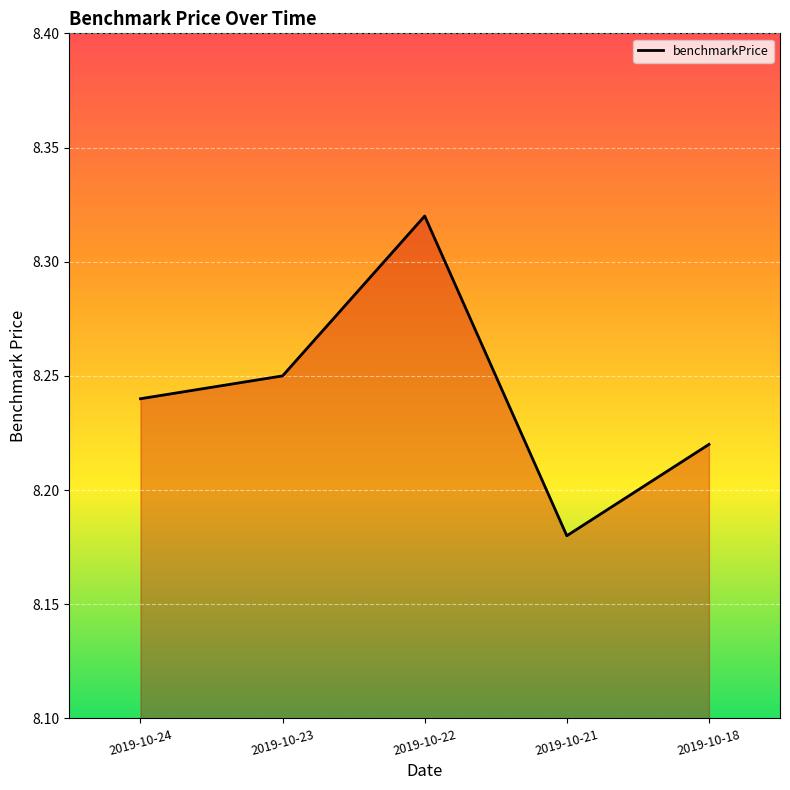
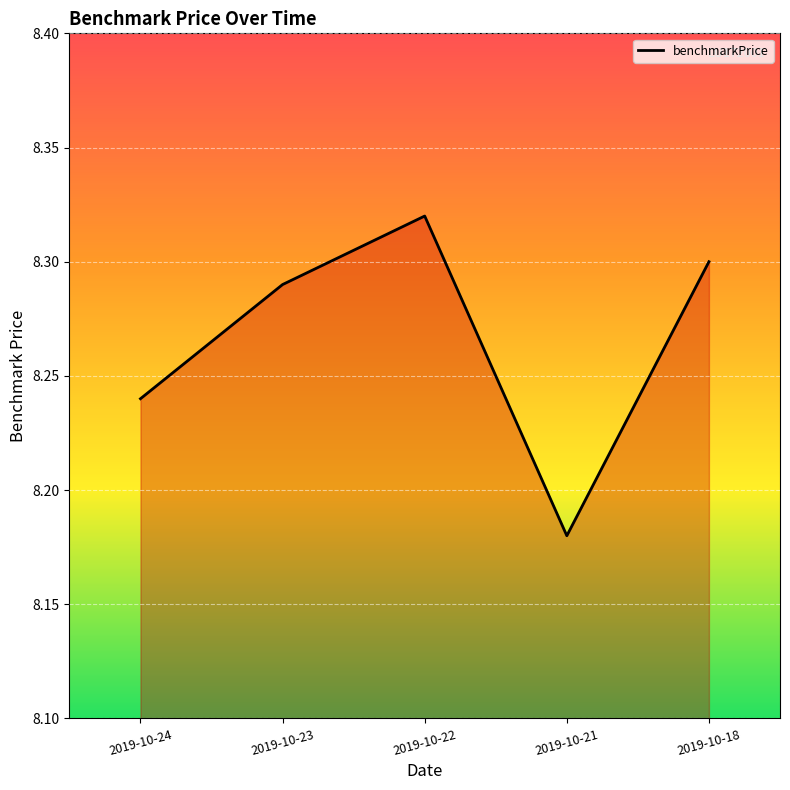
  {
    "2019-10-24": 8.24,
-   "2019-10-23": 8.25,
+   "2019-10-23": 8.29,
    "2019-10-22": 8.32,
    "2019-10-21": 8.18,
-   "2019-10-18": 8.22
+   "2019-10-18": 8.30
  }
